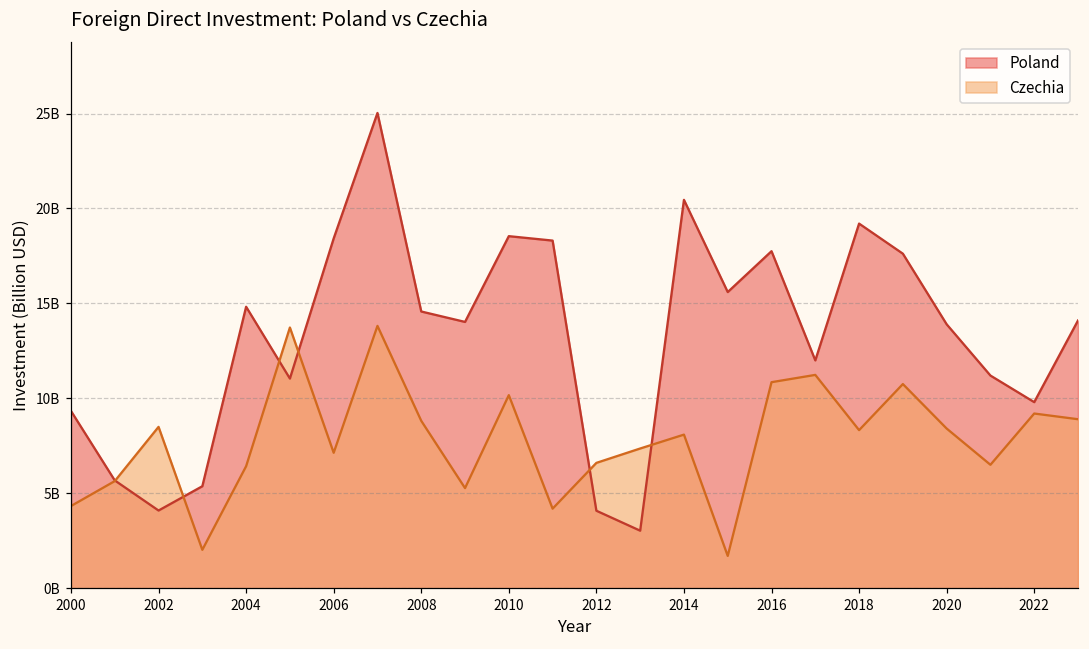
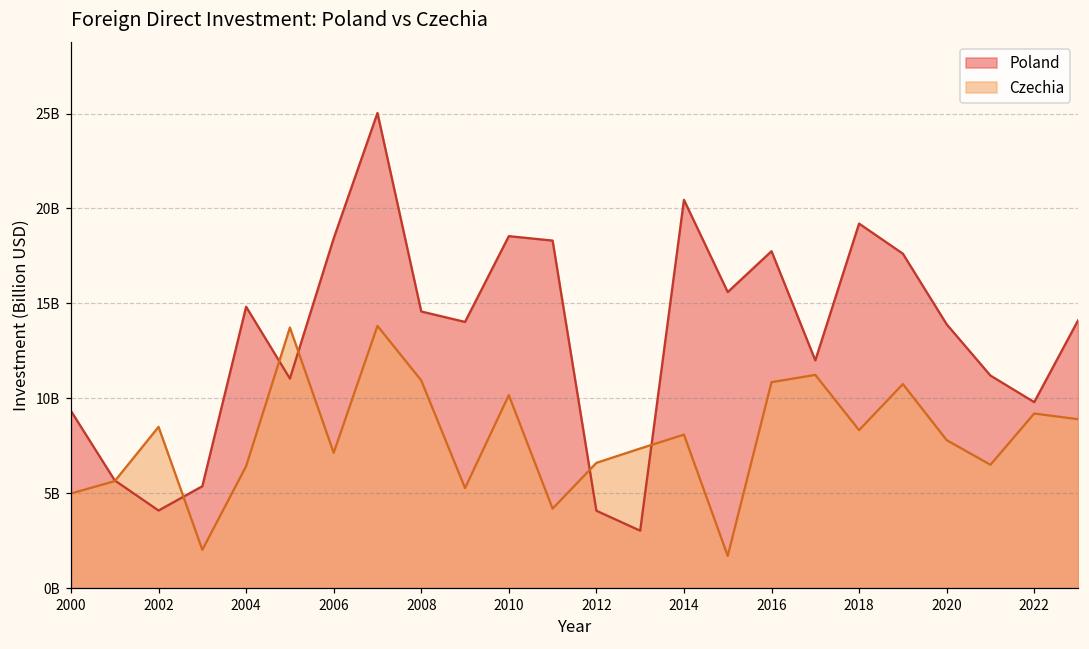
  {
    "Poland": {
      "2000": 9300000000,
      "2002": 4100000000,
      "2004": 14800000000,
      "2006": 18400000000,
      "2008": 14600000000,
      "2010": 18500000000,
      "2012": 4100000000,
      "2014": 20500000000,
      "2016": 17800000000,
      "2018": 19200000000,
      "2020": 13900000000,
      "2022": 9800000000
    },
    "Czechia": {
-     "2000": 4300000000,
+     "2000": 5000000000,
      "2002": 8500000000,
      "2004": 6400000000,
      "2006": 7100000000,
-     "2008": 8800000000,
+     "2008": 10900000000,
      "2010": 10200000000,
      "2012": 6600000000,
      "2014": 8100000000,
      "2016": 10900000000,
      "2018": 8300000000,
-     "2020": 8400000000,
+     "2020": 7800000000,
      "2022": 9200000000
    }
  }
